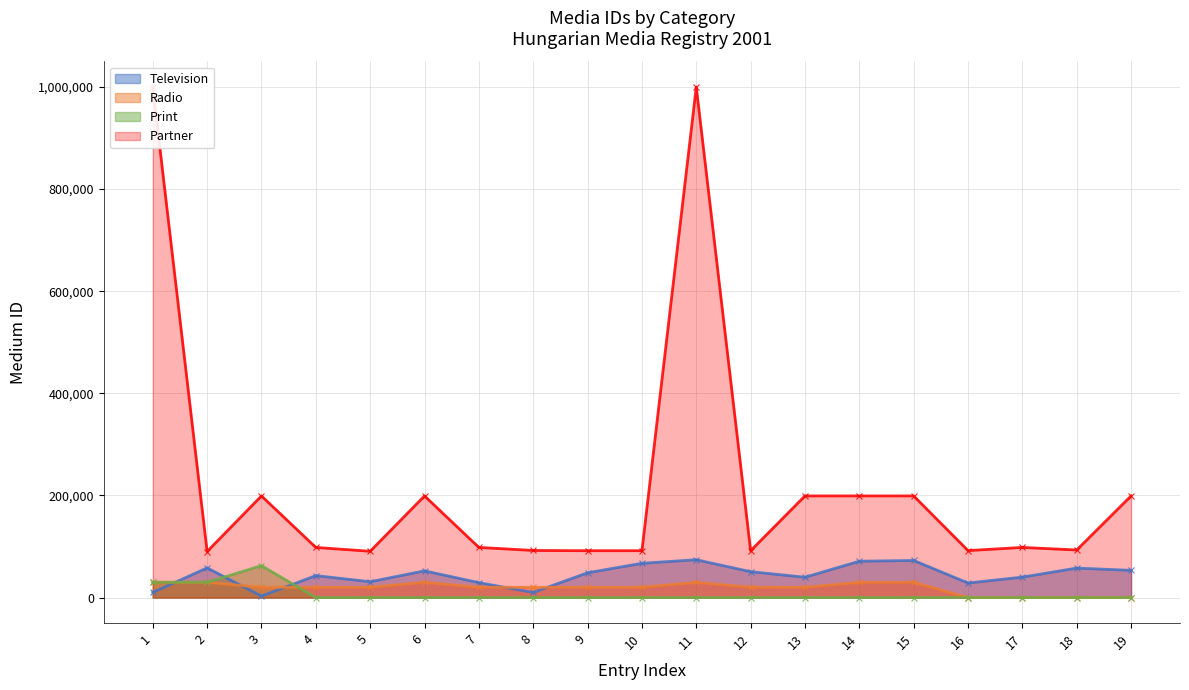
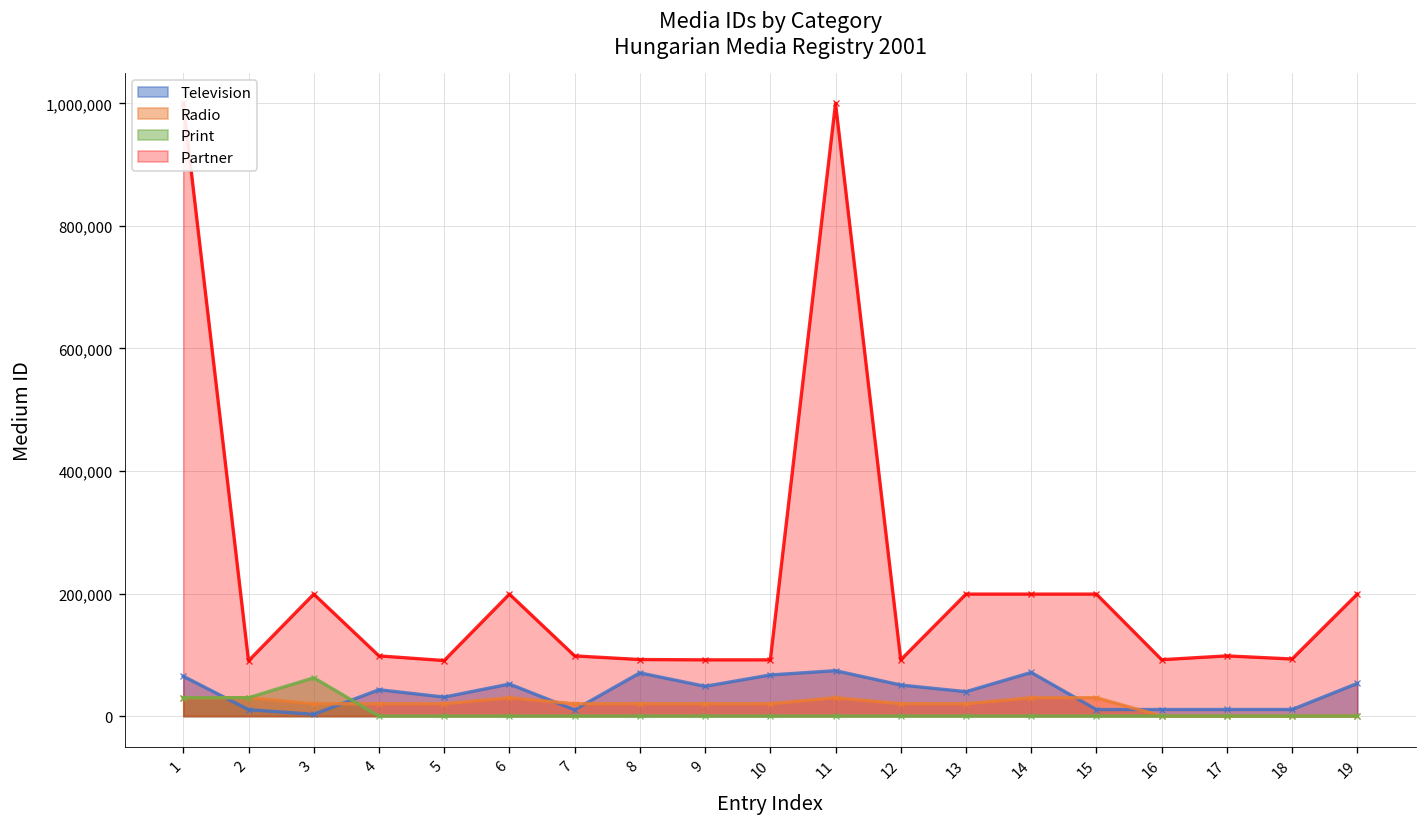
  {
    "Television": {
-     "1": "10,000",
-     "2": "60,000",
+     "1": "60,000",
+     "2": "10,000",
      "3": "0",
      "4": "40,000",
      "5": "30,000",
      "6": "50,000",
-     "7": "30,000",
-     "8": "10,000",
+     "7": "10,000",
+     "8": "70,000",
      "9": "50,000",
      "10": "70,000",
      "11": "70,000",
      "12": "50,000",
      "13": "40,000",
      "14": "70,000",
-     "15": "70,000",
-     "16": "30,000",
-     "17": "40,000",
-     "18": "60,000",
+     "15": "10,000",
+     "16": "10,000",
+     "17": "10,000",
+     "18": "10,000",
      "19": "50,000"
    },
    "Print": {
      "3": "60,000",
      "4": "0",
      "5": "0",
      "6": "0",
      "7": "0",
      "8": "0",
      "9": "0",
      "10": "0",
      "11": "0",
      "12": "0",
      "13": "0",
      "14": "0",
      "15": "0"
    }
  }
